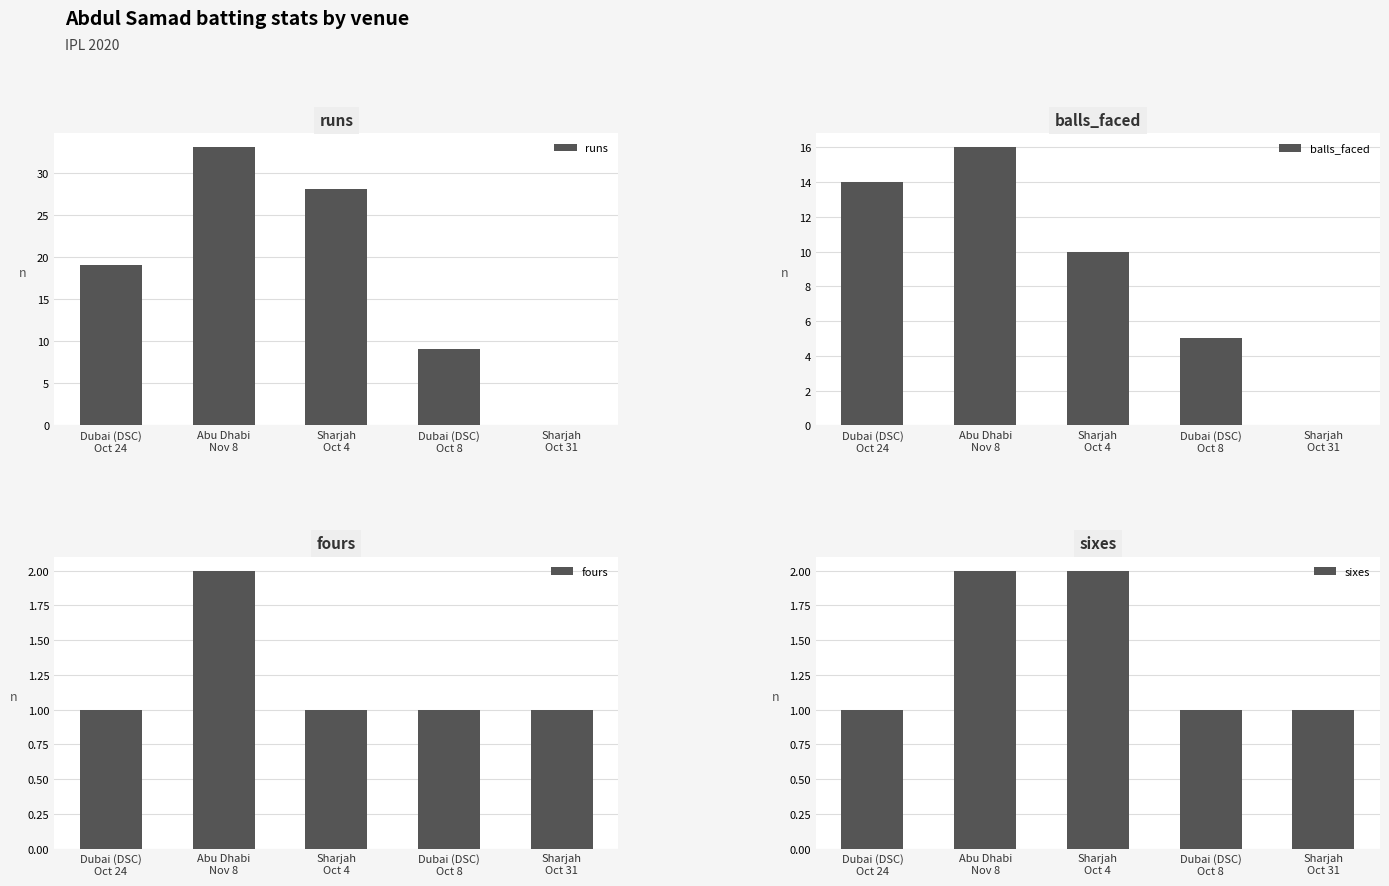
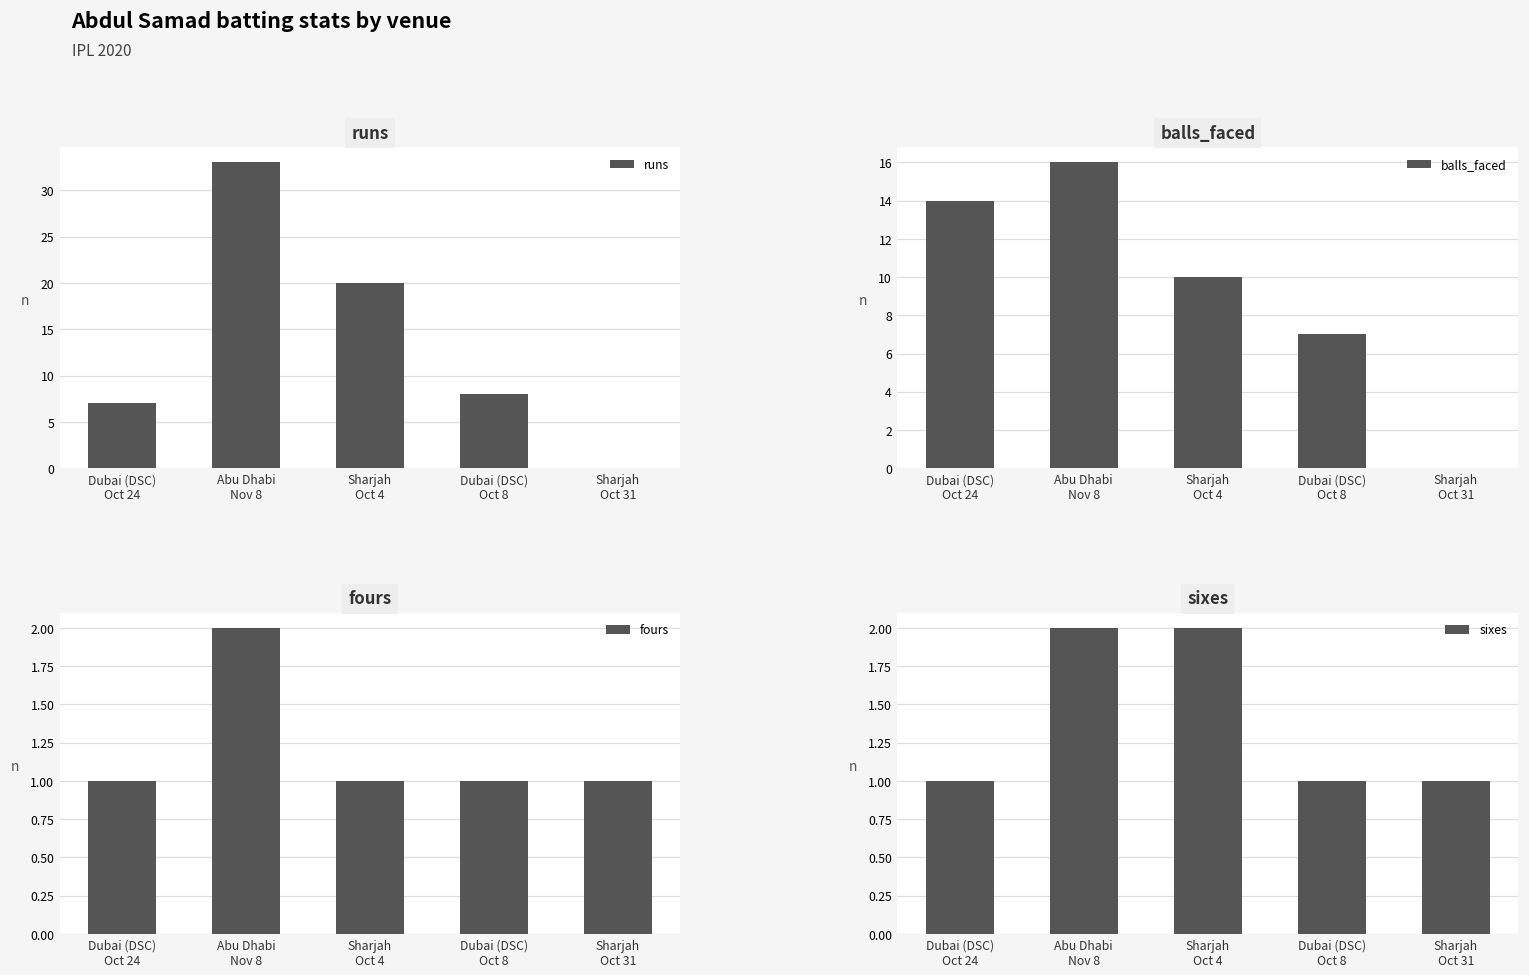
  {
    "runs": {
-     "Dubai (DSC) Oct 24": 19,
+     "Dubai (DSC) Oct 24": 7,
      "Abu Dhabi Nov 8": 33,
-     "Sharjah Oct 4": 28,
-     "Dubai (DSC) Oct 8": 9,
+     "Sharjah Oct 4": 20,
+     "Dubai (DSC) Oct 8": 8,
      "Sharjah Oct 31": 0
    },
    "balls_faced": {
      "Dubai (DSC) Oct 24": 14,
      "Abu Dhabi Nov 8": 16,
      "Sharjah Oct 4": 10,
-     "Dubai (DSC) Oct 8": 5,
+     "Dubai (DSC) Oct 8": 7,
      "Sharjah Oct 31": 0
    },
    "fours": {
      "Dubai (DSC) Oct 24": 1.00,
      "Abu Dhabi Nov 8": 2.00,
      "Sharjah Oct 4": 1.00,
      "Dubai (DSC) Oct 8": 1.00,
      "Sharjah Oct 31": 1.00
    },
    "sixes": {
      "Dubai (DSC) Oct 24": 1.00,
      "Abu Dhabi Nov 8": 2.00,
      "Sharjah Oct 4": 2.00,
      "Dubai (DSC) Oct 8": 1.00,
      "Sharjah Oct 31": 1.00
    }
  }
